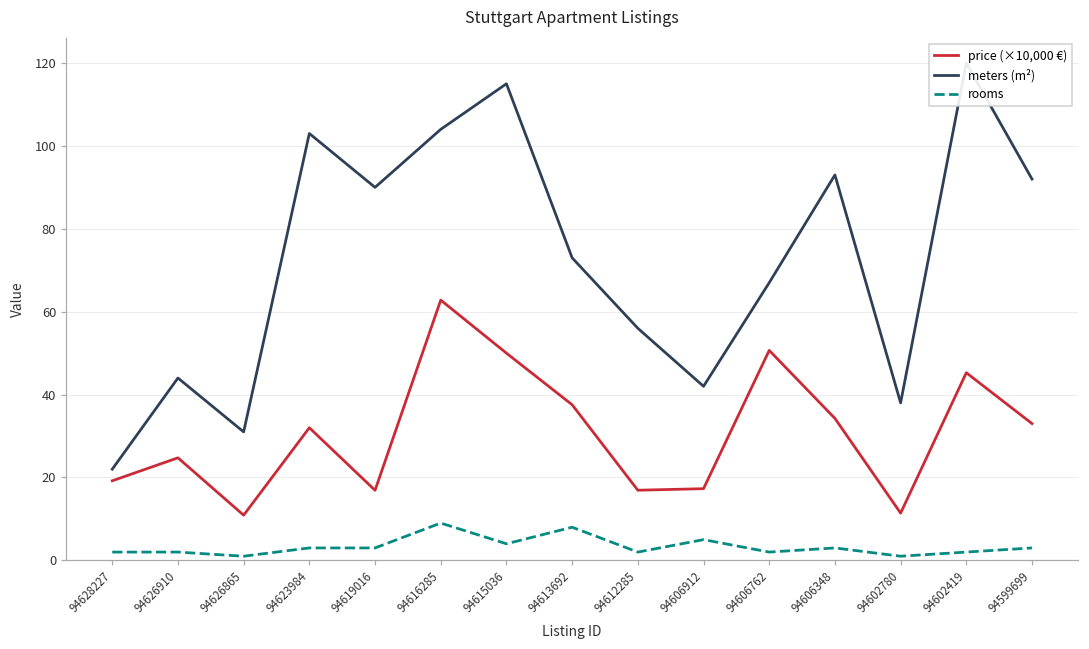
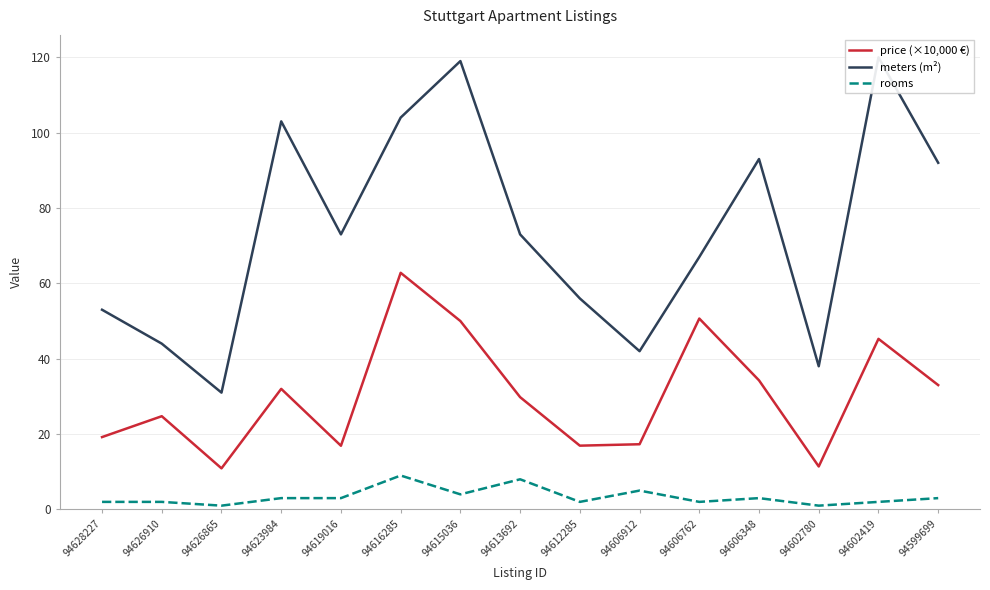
  {
    "price (×10,000 €)": {
      "94628227": 19,
      "94626910": 25,
      "94626865": 11,
      "94623984": 32,
      "94619016": 17,
      "94616285": 63,
      "94615036": 50,
-     "94613692": 38,
+     "94613692": 30,
      "94612285": 17,
      "94606912": 17,
      "94606762": 51,
      "94606348": 34,
      "94602780": 11,
      "94602419": 45,
      "94599699": 33
    },
    "meters (m²)": {
-     "94628227": 22,
+     "94628227": 53,
      "94626910": 44,
      "94626865": 31,
      "94623984": 103,
-     "94619016": 90,
+     "94619016": 73,
      "94616285": 104,
-     "94615036": 115,
+     "94615036": 119,
      "94613692": 73,
      "94612285": 56,
      "94606912": 42,
      "94606762": 67,
      "94606348": 93,
      "94602780": 38,
      "94599699": 92
    },
    "rooms": {
      "94628227": 2,
      "94626910": 2,
      "94626865": 1,
      "94623984": 3,
      "94619016": 3,
      "94616285": 9,
      "94615036": 4,
      "94613692": 8,
      "94612285": 2,
      "94606912": 5,
      "94606762": 2,
      "94606348": 3,
      "94602780": 1,
      "94602419": 2,
      "94599699": 3
    }
  }
